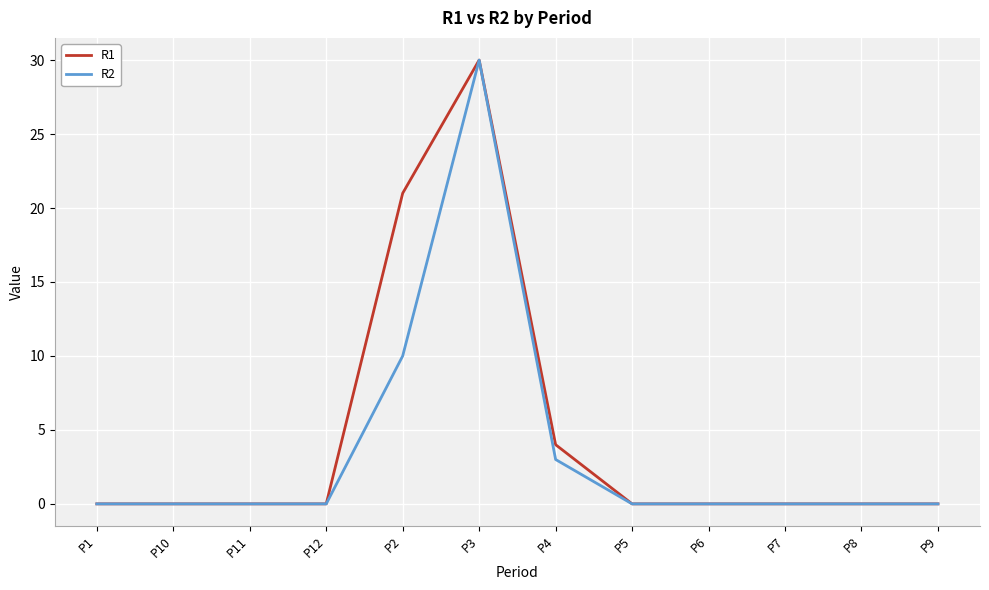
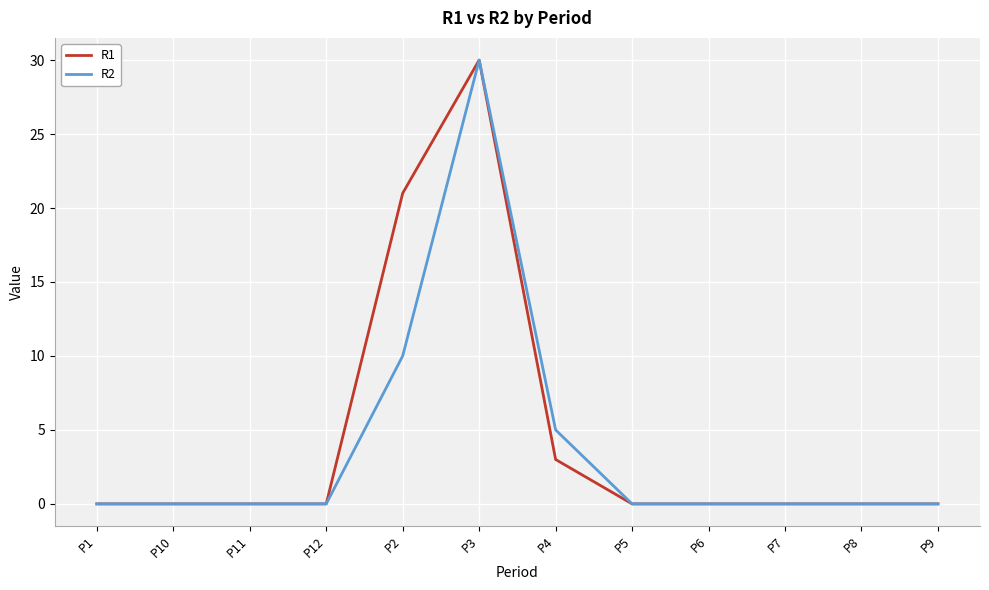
  {
    "R1": {
      "P2": 21,
-     "P4": 4
+     "P4": 3
    },
    "R2": {
      "P2": 10,
-     "P4": 3
+     "P4": 5
    }
  }
